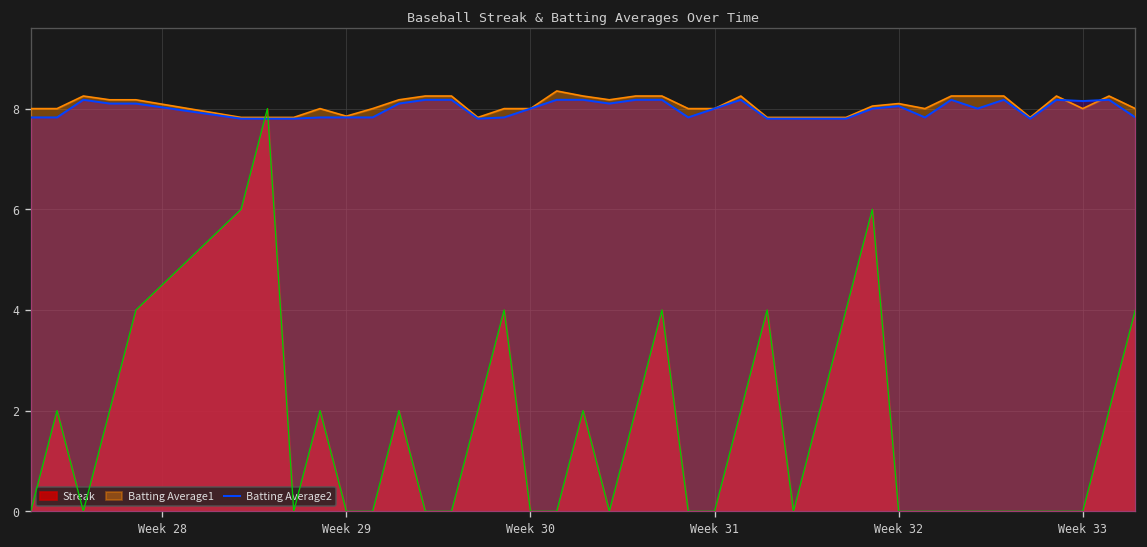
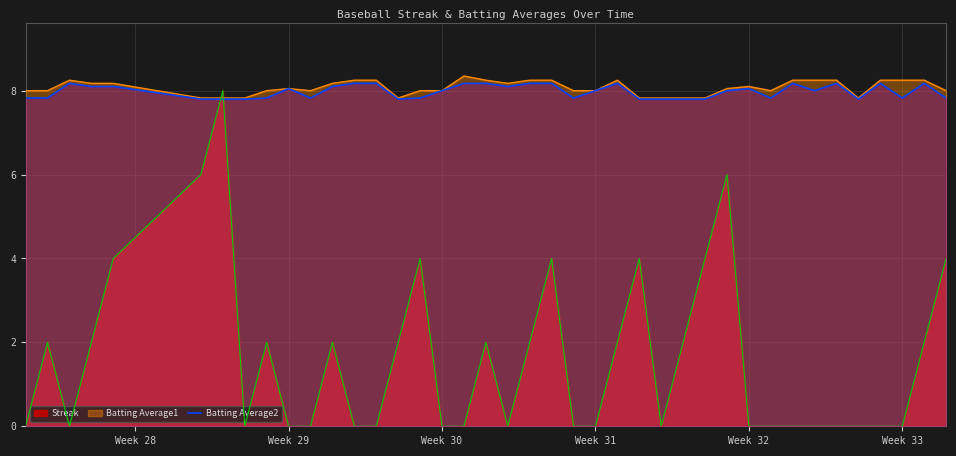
  {
    "Streak": {
      "Week 29": 0.0,
      "Week 30": 0.0,
      "Week 31": 0.0,
      "Week 32": 0.0,
      "Week 33": 0.0
    },
    "Batting Average2": {
-     "Week 29": 7.8,
-     "Week 33": 8.2
+     "Week 29": 8.1,
+     "Week 33": 7.8
    },
    "Batting Average1": {
-     "Week 29": 7.9,
-     "Week 33": 8.0
+     "Week 29": 8.1,
+     "Week 33": 8.3
    }
  }
